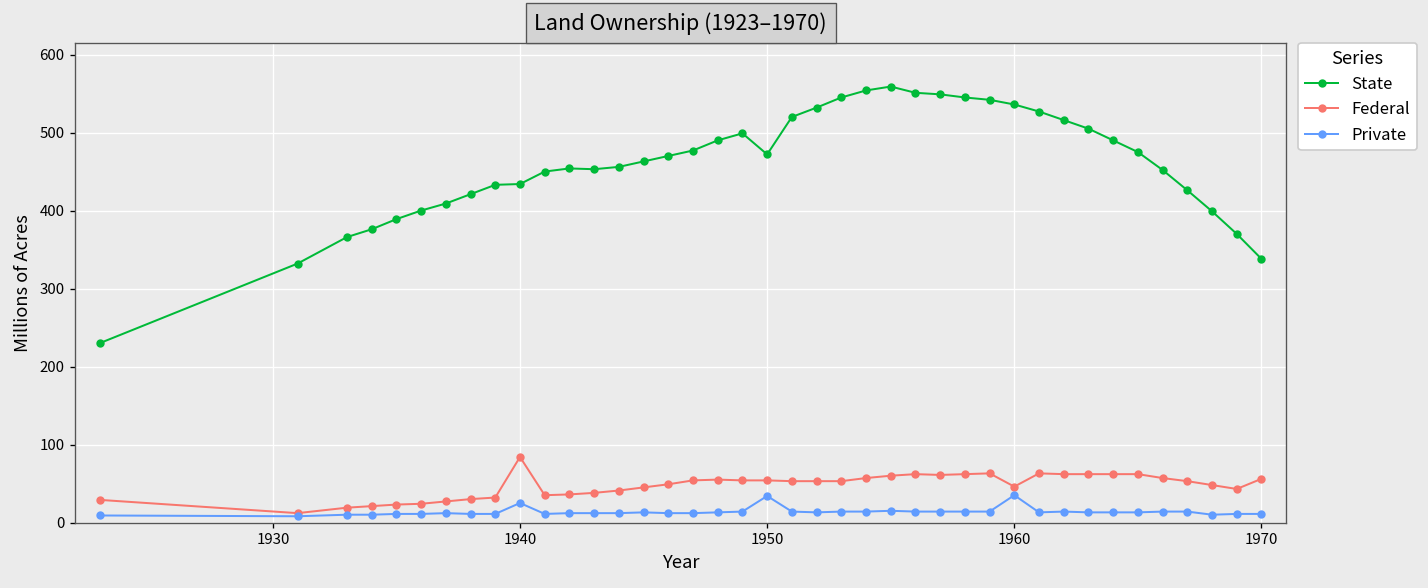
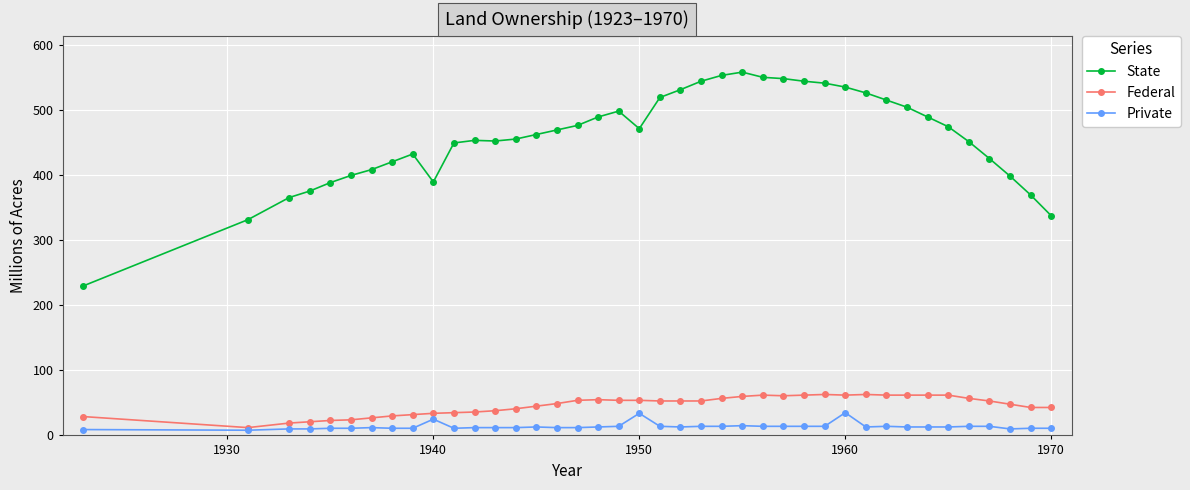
  {
    "State": {
-     "1940": 430,
+     "1940": 390,
      "1950": 470,
      "1960": 540,
      "1970": 340
    },
    "Federal": {
-     "1940": 80,
+     "1940": 30,
      "1950": 50,
-     "1960": 50,
-     "1970": 60
+     "1960": 60,
+     "1970": 40
    },
    "Private": {
      "1940": 30,
      "1950": 30,
      "1960": 40,
      "1970": 10
    }
  }
